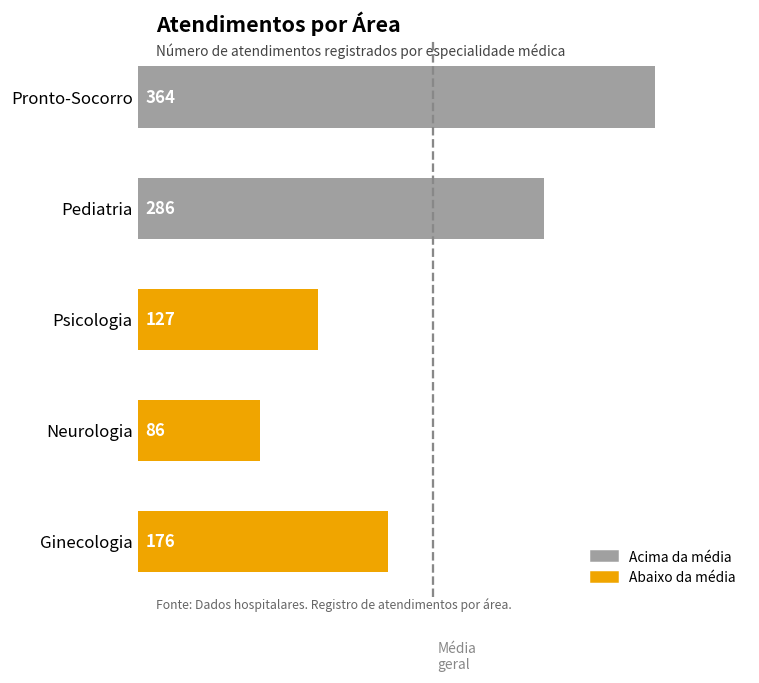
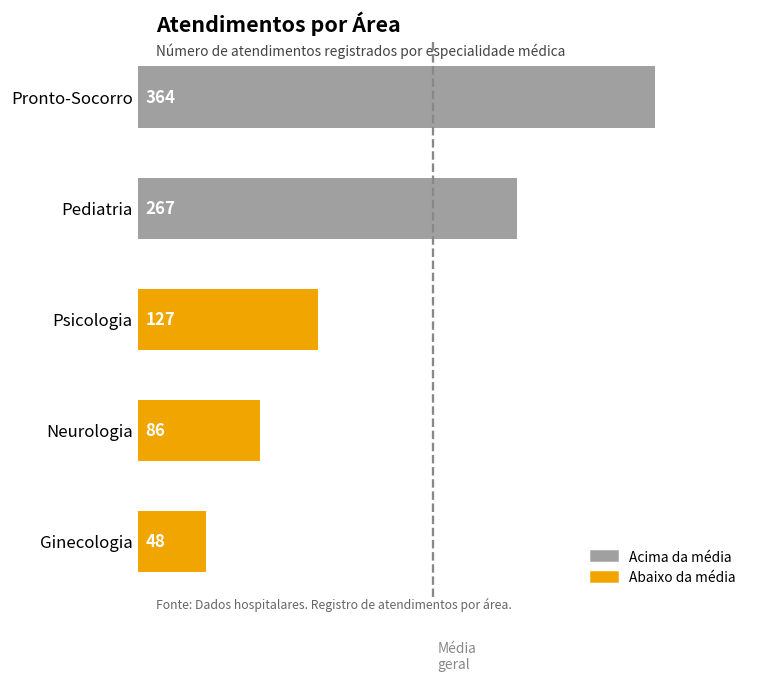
  {
    "Pronto-Socorro": 364,
-   "Pediatria": 286,
+   "Pediatria": 267,
    "Psicologia": 127,
    "Neurologia": 86,
-   "Ginecologia": 176
+   "Ginecologia": 48
  }
